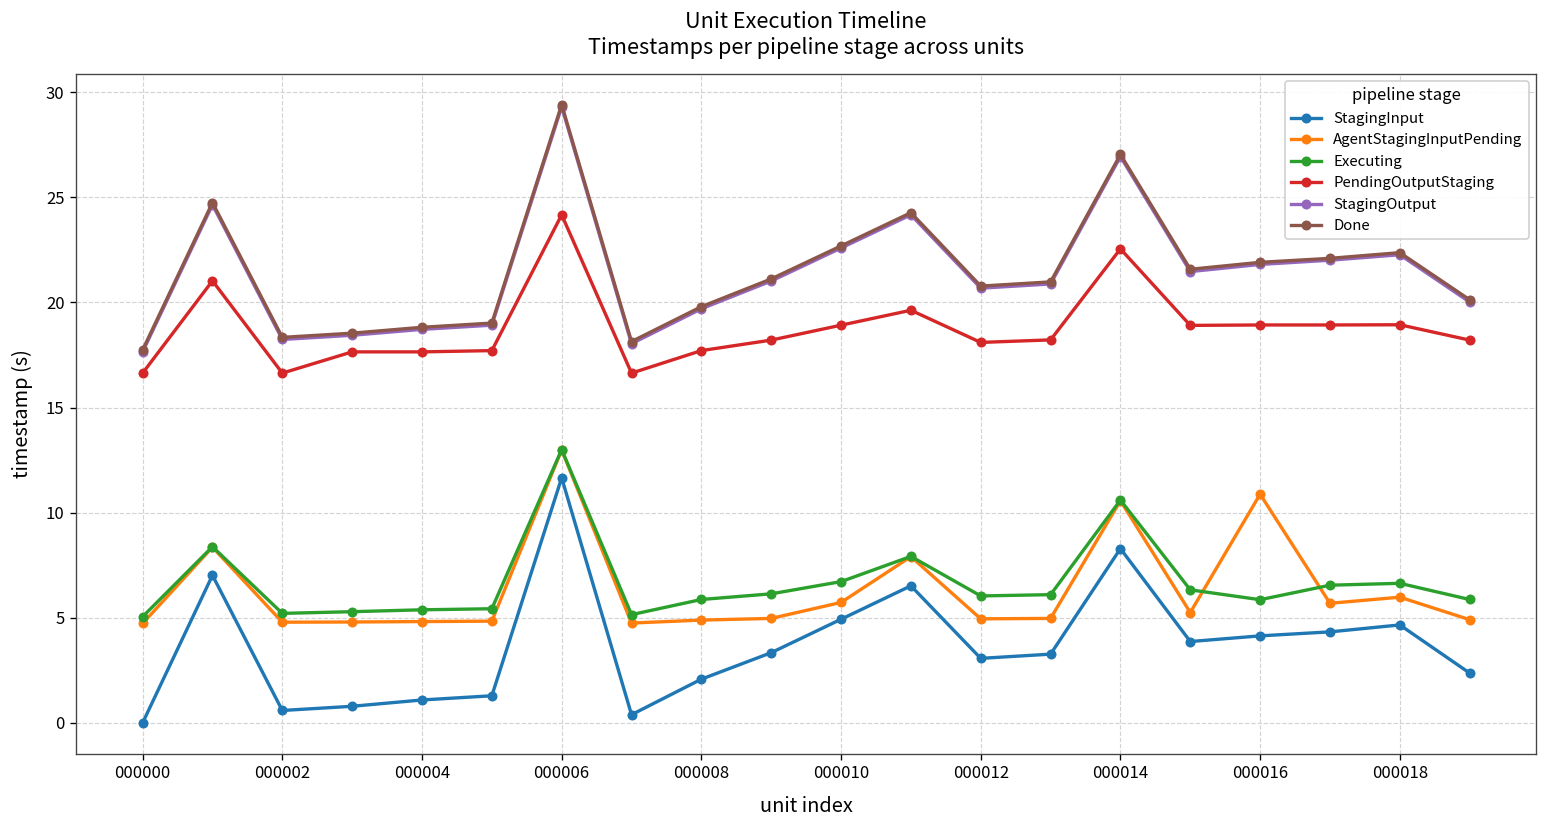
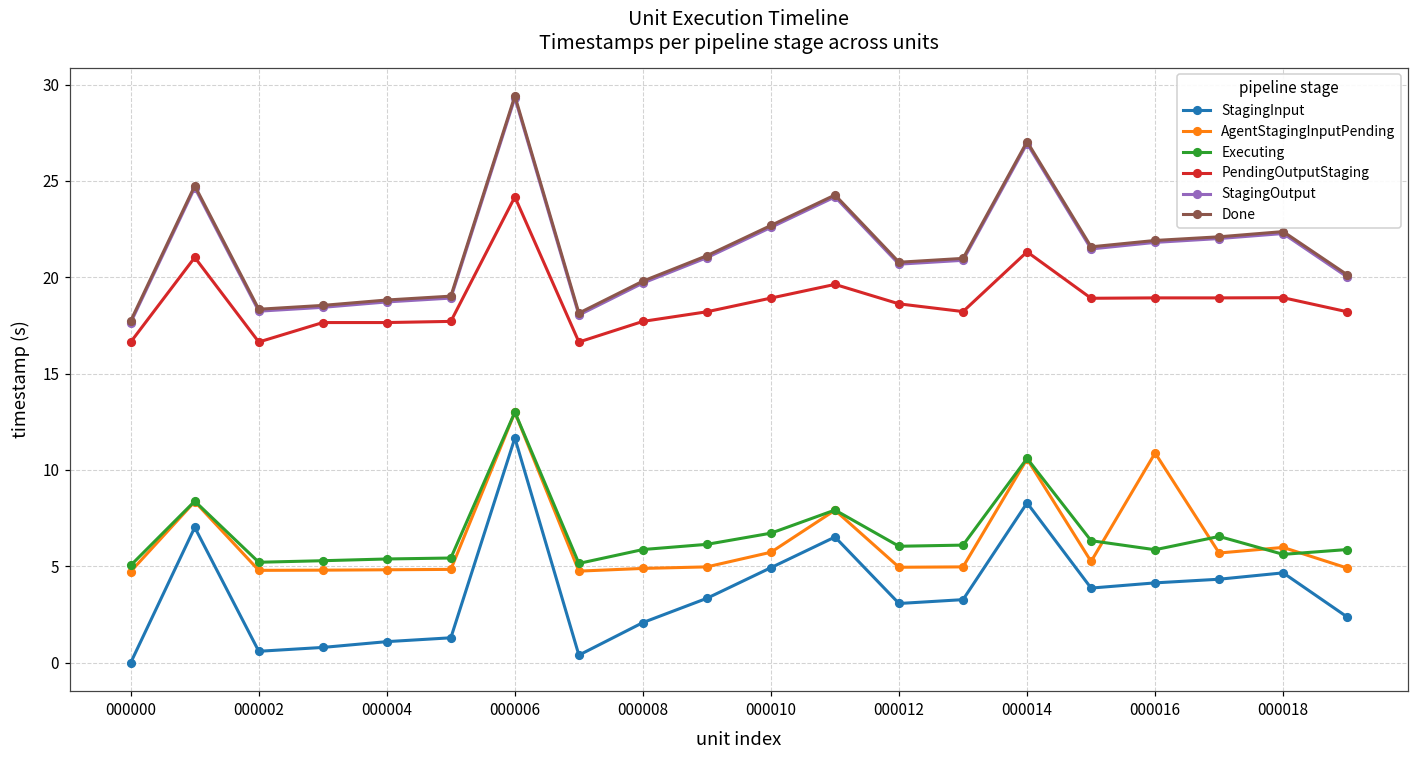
  {
    "StagingInput": {
      "000000": 0.0,
      "000002": 0.6,
      "000004": 1.1,
      "000006": 11.7,
      "000008": 2.1,
      "000010": 4.9,
      "000012": 3.1,
      "000014": 8.3,
      "000016": 4.1,
      "000018": 4.7
    },
    "AgentStagingInputPending": {
      "000000": 4.7,
      "000002": 4.8,
      "000004": 4.8,
      "000008": 4.9,
      "000010": 5.7,
      "000012": 5.0,
      "000016": 10.9,
      "000018": 6.0
    },
    "Executing": {
      "000000": 5.0,
      "000002": 5.2,
      "000004": 5.4,
      "000008": 5.9,
      "000010": 6.7,
      "000012": 6.0,
      "000016": 5.9,
-     "000018": 6.6
+     "000018": 5.6
    },
    "PendingOutputStaging": {
      "000000": 16.6,
      "000002": 16.6,
      "000004": 17.6,
      "000006": 24.2,
      "000008": 17.7,
      "000010": 18.9,
-     "000012": 18.1,
-     "000014": 22.5,
+     "000012": 18.6,
+     "000014": 21.3,
      "000016": 18.9,
      "000018": 18.9
    }
  }
